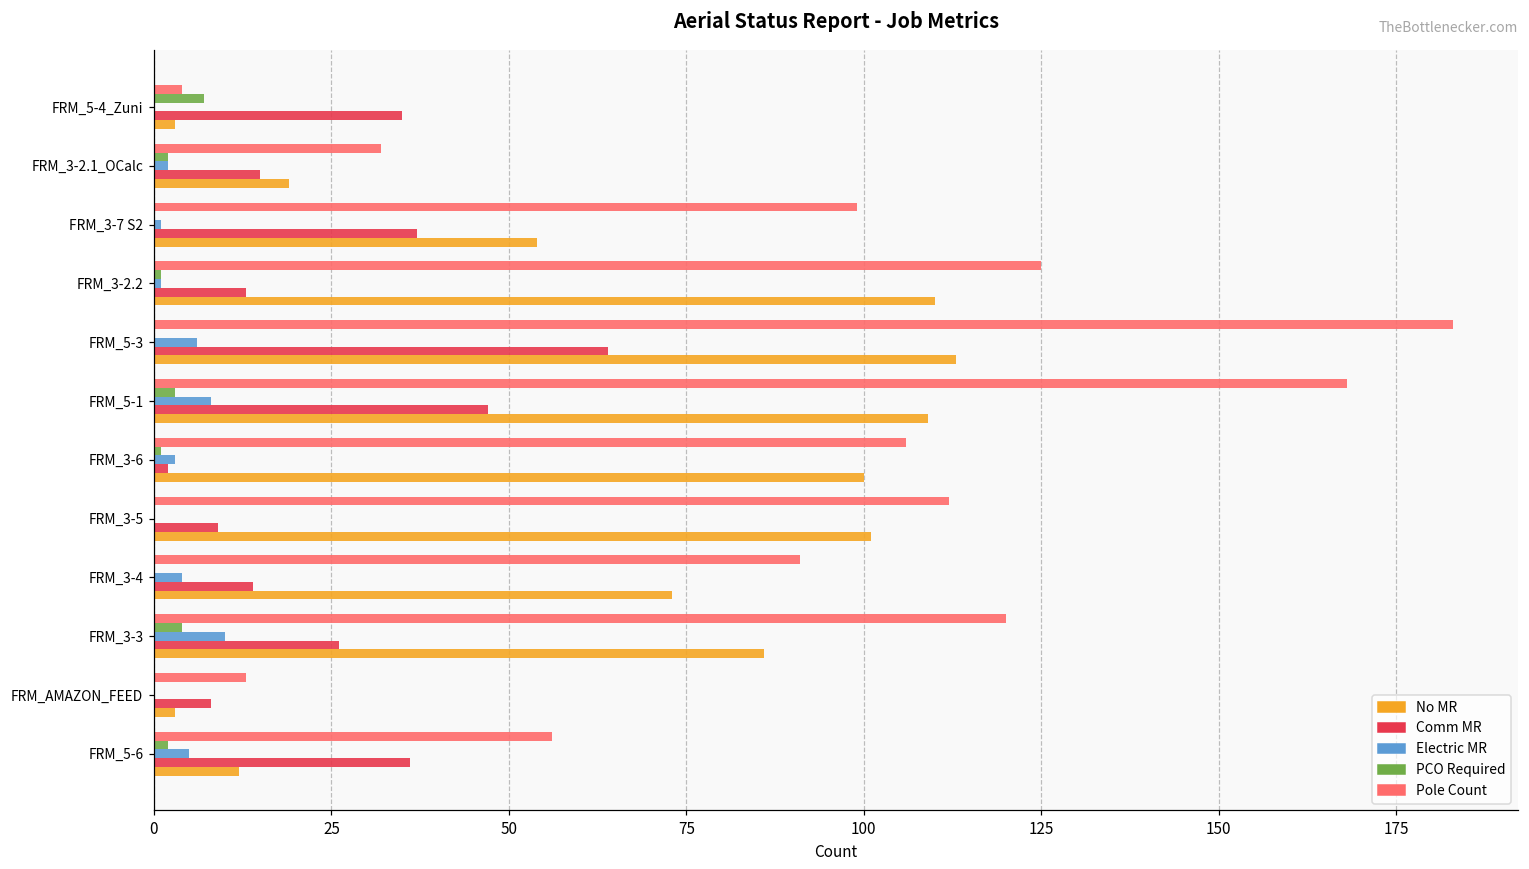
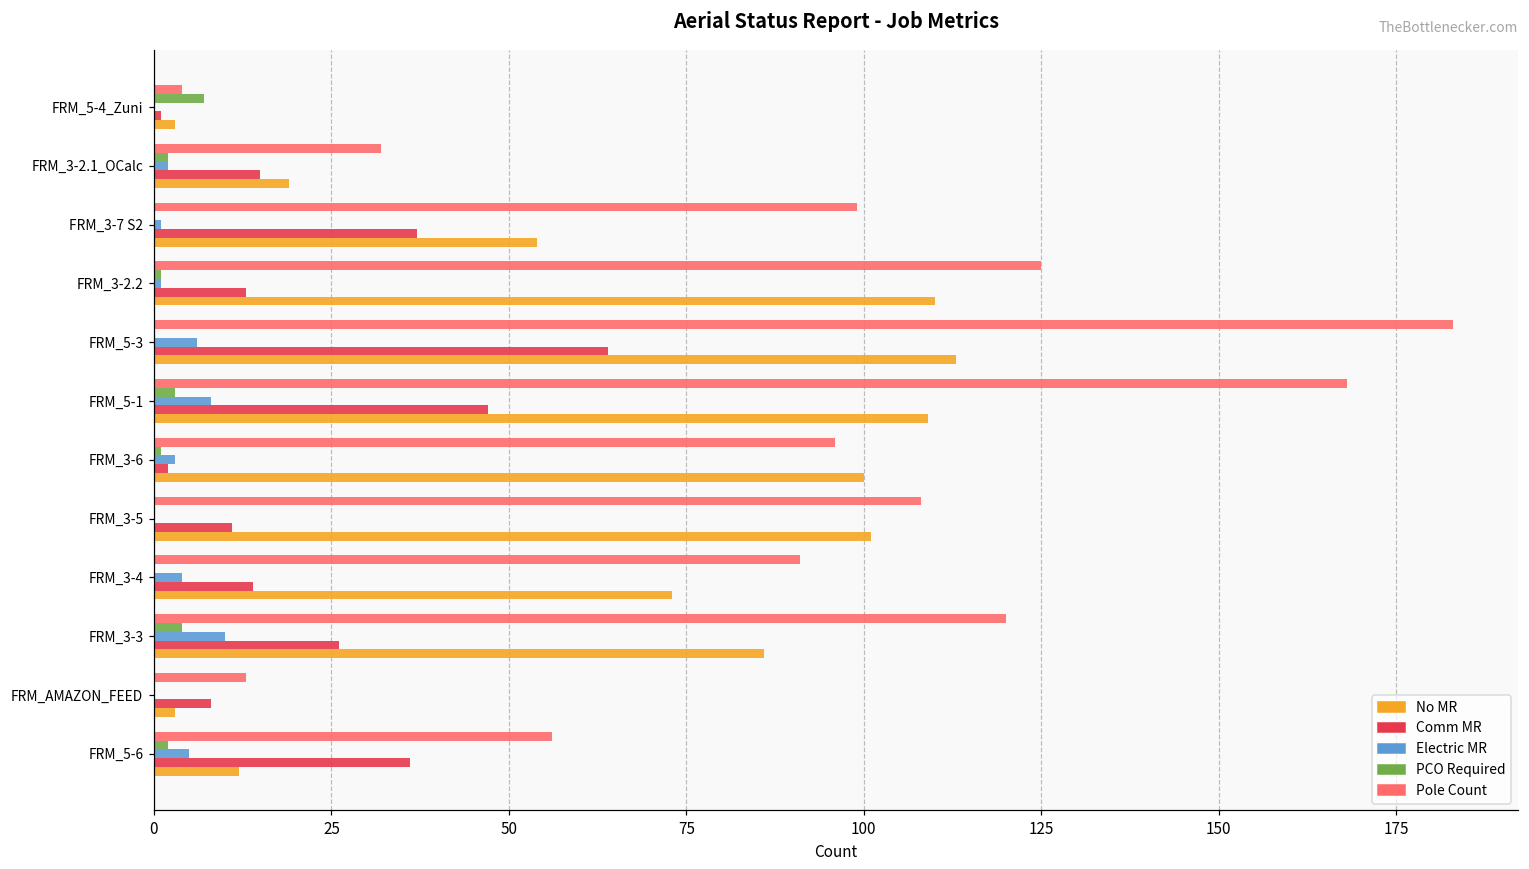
  {
    "No MR": {
      "FRM_5-4_Zuni": 3,
      "FRM_3-2.1_OCalc": 19,
      "FRM_3-7 S2": 54,
      "FRM_3-2.2": 110,
      "FRM_5-3": 113,
      "FRM_5-1": 109,
      "FRM_3-6": 100,
      "FRM_3-5": 101,
      "FRM_3-4": 73,
      "FRM_3-3": 86,
      "FRM_AMAZON_FEED": 3,
      "FRM_5-6": 12
    },
    "Comm MR": {
-     "FRM_5-4_Zuni": 35,
+     "FRM_5-4_Zuni": 1,
      "FRM_3-2.1_OCalc": 15,
      "FRM_3-7 S2": 37,
      "FRM_3-2.2": 13,
      "FRM_5-3": 64,
      "FRM_5-1": 47,
      "FRM_3-6": 2,
-     "FRM_3-5": 9,
+     "FRM_3-5": 11,
      "FRM_3-4": 14,
      "FRM_3-3": 26,
      "FRM_AMAZON_FEED": 8,
      "FRM_5-6": 36
    },
    "Electric MR": {
      "FRM_5-4_Zuni": 0,
      "FRM_3-2.1_OCalc": 2,
      "FRM_3-7 S2": 1,
      "FRM_3-2.2": 1,
      "FRM_5-3": 6,
      "FRM_5-1": 8,
      "FRM_3-6": 3,
      "FRM_3-5": 0,
      "FRM_3-4": 4,
      "FRM_3-3": 10,
      "FRM_AMAZON_FEED": 0,
      "FRM_5-6": 5
    },
    "PCO Required": {
      "FRM_5-4_Zuni": 7,
      "FRM_3-2.1_OCalc": 2,
      "FRM_3-7 S2": 0,
      "FRM_3-2.2": 1,
      "FRM_5-3": 0,
      "FRM_5-1": 3,
      "FRM_3-6": 1,
      "FRM_3-5": 0,
      "FRM_3-4": 0,
      "FRM_3-3": 4,
      "FRM_AMAZON_FEED": 0,
      "FRM_5-6": 2
    },
    "Pole Count": {
      "FRM_5-4_Zuni": 4,
      "FRM_3-2.1_OCalc": 32,
      "FRM_3-7 S2": 99,
      "FRM_3-2.2": 125,
      "FRM_5-3": 183,
      "FRM_5-1": 168,
-     "FRM_3-6": 106,
-     "FRM_3-5": 112,
+     "FRM_3-6": 96,
+     "FRM_3-5": 108,
      "FRM_3-4": 91,
      "FRM_3-3": 120,
      "FRM_AMAZON_FEED": 13,
      "FRM_5-6": 56
    }
  }
